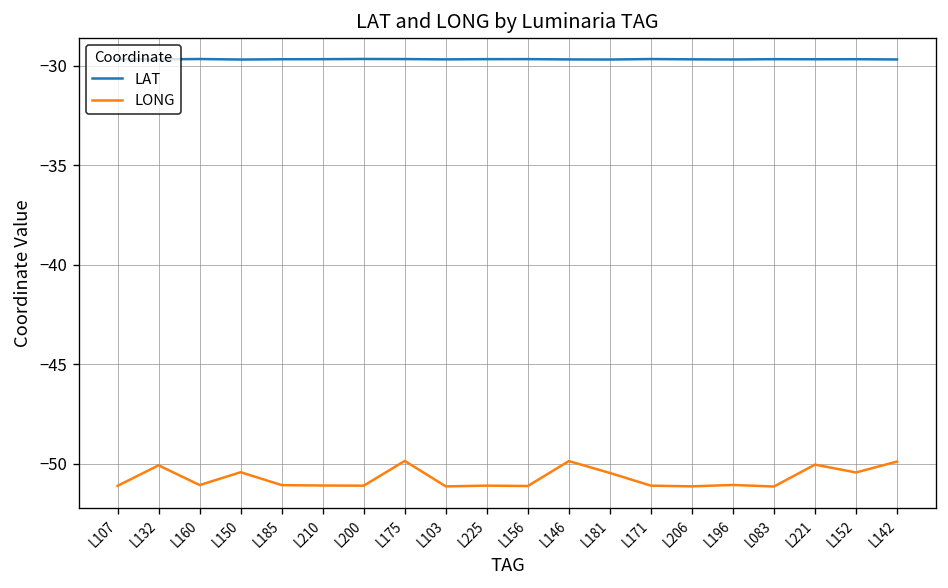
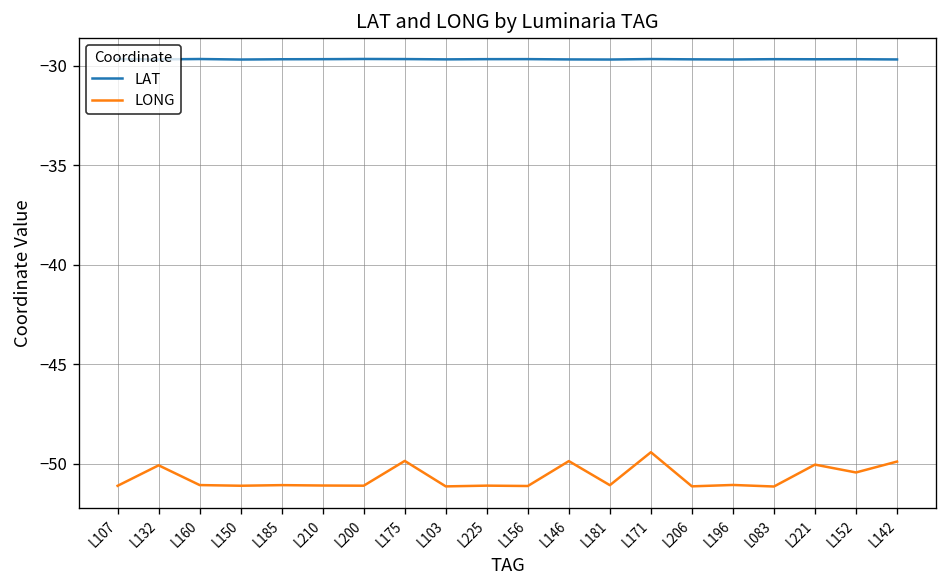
  {
    "LAT": {
      "L160": -29.7,
      "L150": -29.7,
      "L185": -29.7,
      "L210": -29.7,
      "L200": -29.7,
      "L175": -29.7,
      "L103": -29.7,
      "L225": -29.7,
      "L156": -29.7,
      "L146": -29.7,
      "L181": -29.7,
      "L171": -29.7,
      "L206": -29.7,
      "L196": -29.7,
      "L083": -29.7,
      "L221": -29.7,
      "L152": -29.7,
      "L142": -29.7
    },
    "LONG": {
      "L107": -51.1,
      "L132": -50.1,
      "L160": -51.1,
-     "L150": -50.4,
+     "L150": -51.1,
      "L185": -51.1,
      "L210": -51.1,
      "L200": -51.1,
      "L175": -49.9,
      "L103": -51.1,
      "L225": -51.1,
      "L156": -51.1,
      "L146": -49.9,
-     "L181": -50.5,
-     "L171": -51.1,
+     "L181": -51.1,
+     "L171": -49.4,
      "L206": -51.1,
      "L196": -51.1,
      "L083": -51.2,
      "L221": -50.1,
      "L152": -50.4,
      "L142": -49.9
    }
  }
